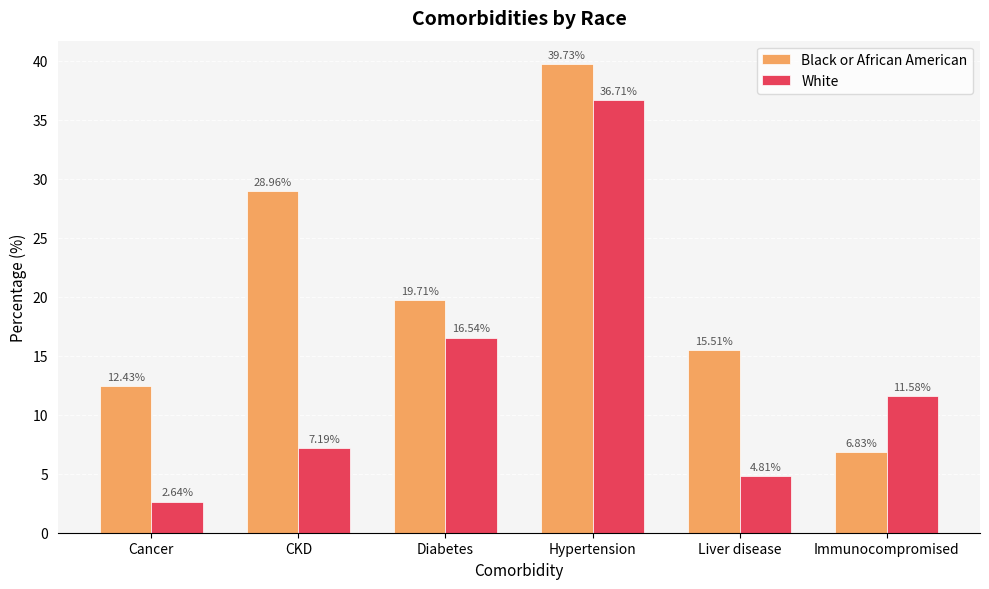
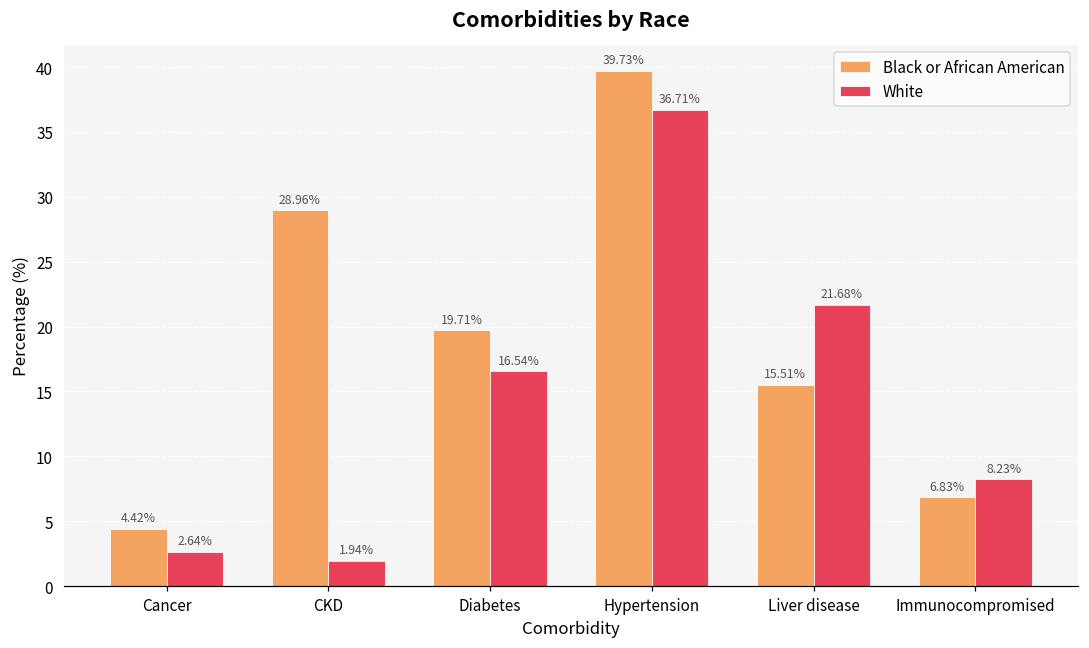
  {
    "Black or African American": {
-     "Cancer": "12.43%",
+     "Cancer": "4.42%",
      "CKD": "28.96%",
      "Diabetes": "19.71%",
      "Hypertension": "39.73%",
      "Liver disease": "15.51%",
      "Immunocompromised": "6.83%"
    },
    "White": {
      "Cancer": "2.64%",
-     "CKD": "7.19%",
+     "CKD": "1.94%",
      "Diabetes": "16.54%",
      "Hypertension": "36.71%",
-     "Liver disease": "4.81%",
-     "Immunocompromised": "11.58%"
+     "Liver disease": "21.68%",
+     "Immunocompromised": "8.23%"
    }
  }
